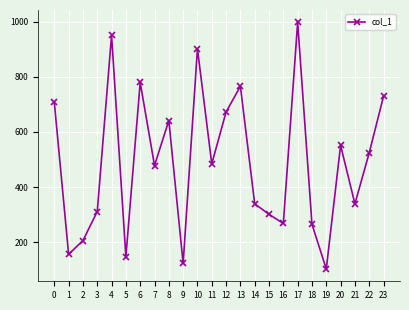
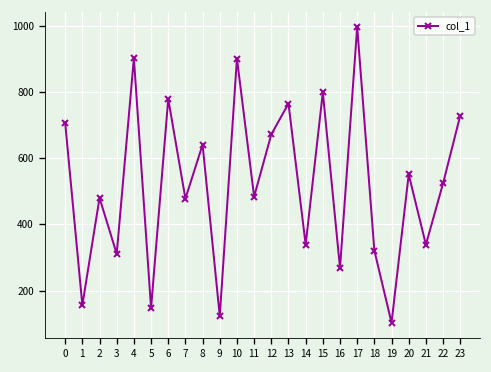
  {
    "0": 710,
    "1": 160,
-   "2": 210,
+   "2": 480,
    "3": 310,
-   "4": 950,
+   "4": 900,
    "5": 150,
    "6": 780,
    "7": 480,
    "8": 640,
    "9": 120,
    "10": 900,
    "11": 480,
    "12": 670,
    "13": 770,
    "14": 340,
-   "15": 300,
+   "15": 800,
    "16": 270,
    "17": 1000,
-   "18": 270,
+   "18": 320,
    "19": 100,
    "20": 550,
    "21": 340,
    "22": 520,
    "23": 730
  }
